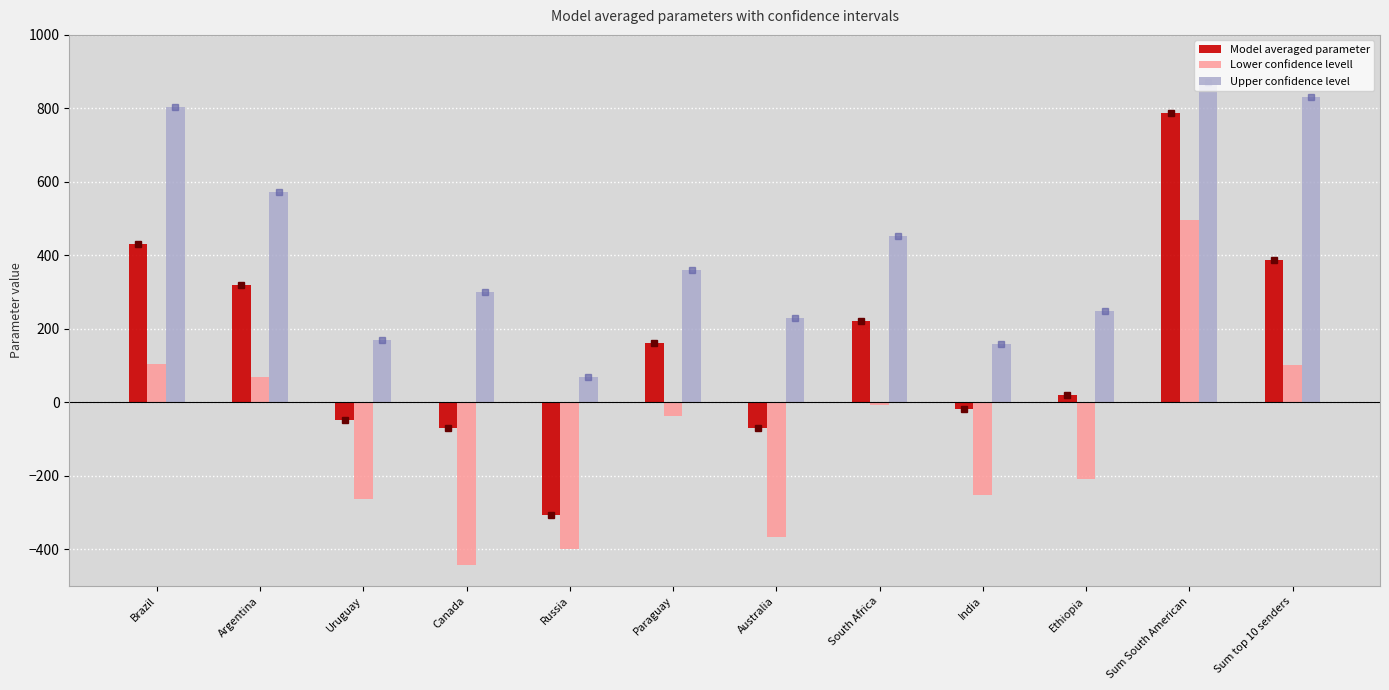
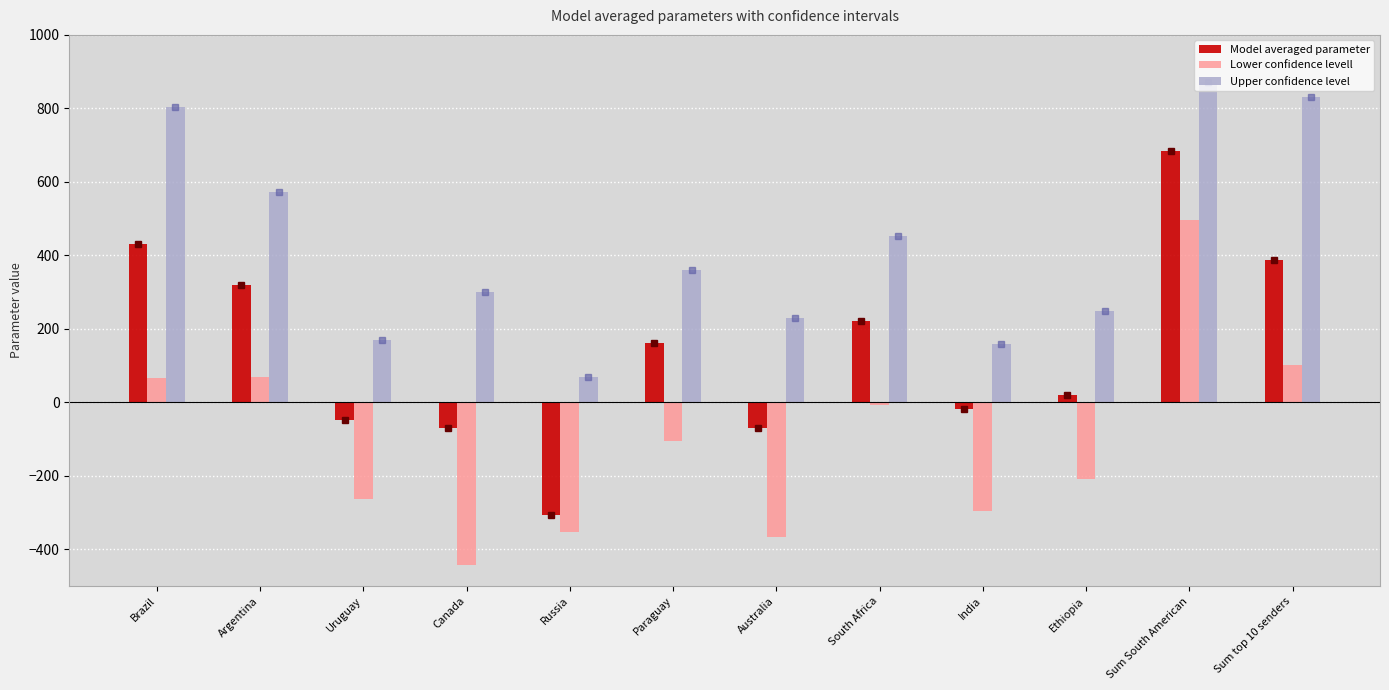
  {
    "Model averaged parameter": {
      "Brazil": 430,
      "Argentina": 320,
      "Uruguay": -50,
      "Canada": -70,
      "Russia": -310,
      "Paraguay": 160,
      "Australia": -70,
      "South Africa": 220,
      "India": -20,
      "Ethiopia": 20,
-     "Sum South American": 790,
+     "Sum South American": 680,
      "Sum top 10 senders": 390
    },
    "Lower confidence levell": {
-     "Brazil": 100,
+     "Brazil": 70,
      "Argentina": 70,
      "Uruguay": -260,
      "Canada": -440,
-     "Russia": -400,
-     "Paraguay": -40,
+     "Russia": -350,
+     "Paraguay": -110,
      "Australia": -370,
      "South Africa": -10,
-     "India": -250,
+     "India": -300,
      "Ethiopia": -210,
      "Sum South American": 500,
      "Sum top 10 senders": 100
    },
    "Upper confidence level": {
      "Brazil": 800,
      "Argentina": 570,
      "Uruguay": 170,
      "Canada": 300,
      "Russia": 70,
      "Paraguay": 360,
      "Australia": 230,
      "South Africa": 450,
      "India": 160,
      "Ethiopia": 250,
      "Sum top 10 senders": 830
    }
  }
